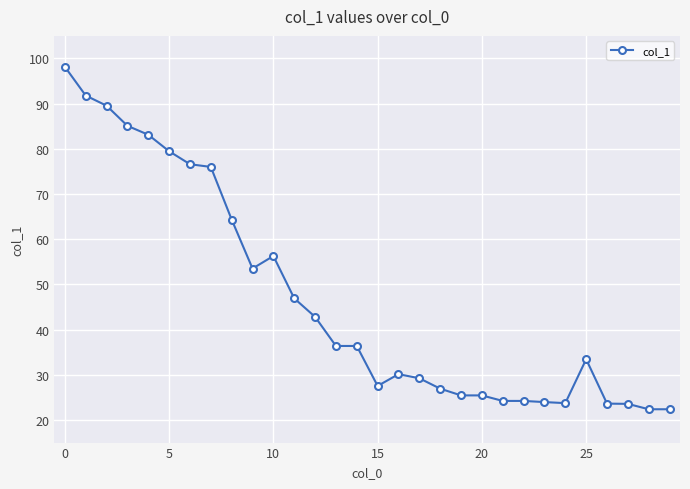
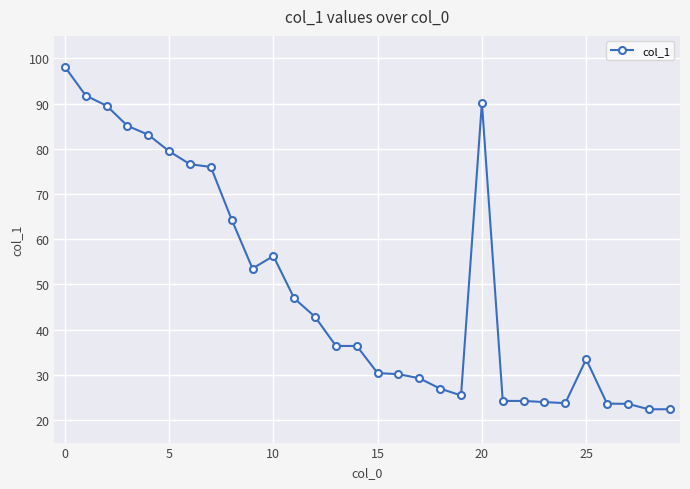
  {
    "0": 98,
    "5": 79,
    "10": 56,
-   "15": 28,
-   "20": 25,
+   "15": 30,
+   "20": 90,
    "25": 33
  }
